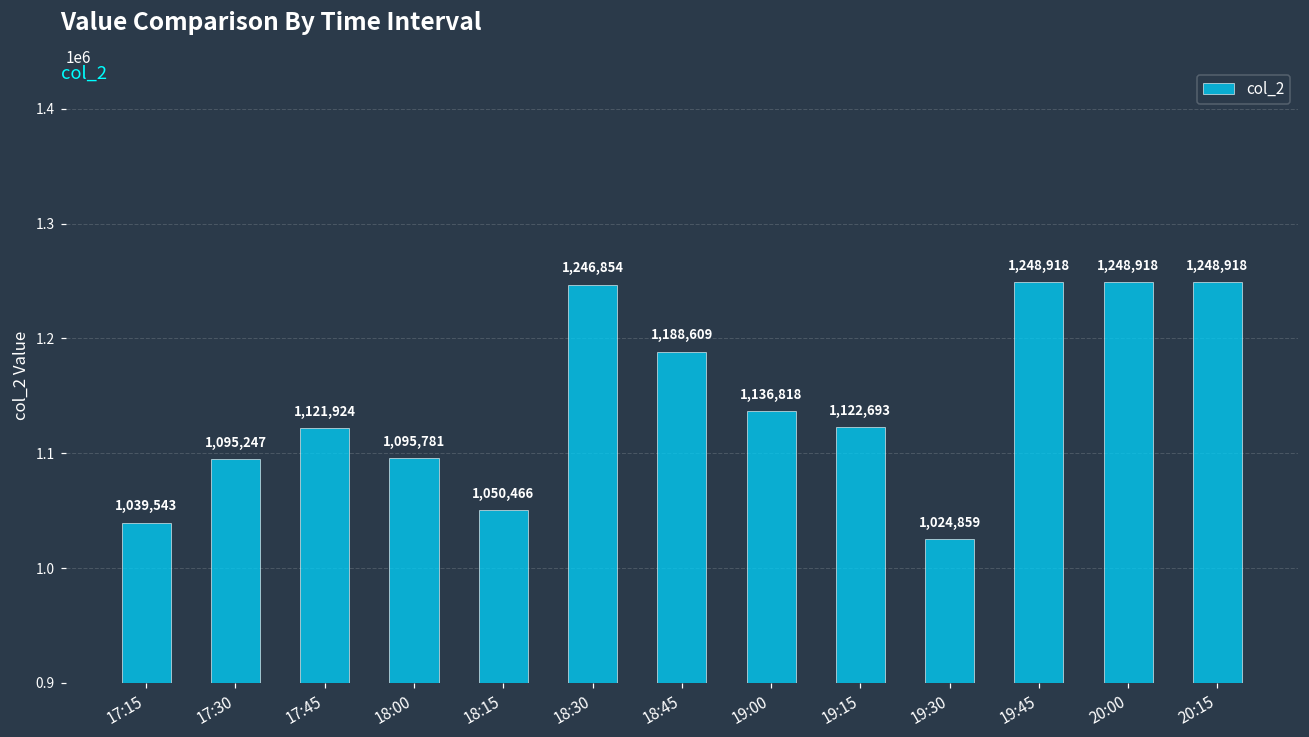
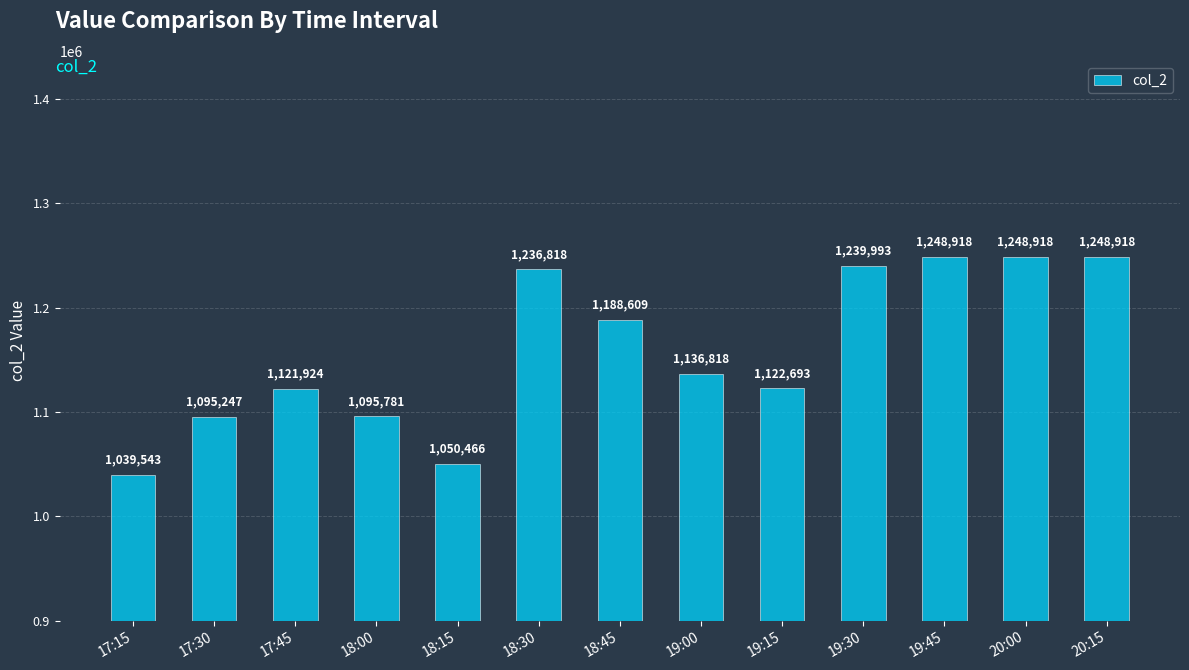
  {
    "17:15": "1,039,543",
    "17:30": "1,095,247",
    "17:45": "1,121,924",
    "18:00": "1,095,781",
    "18:15": "1,050,466",
-   "18:30": "1,246,854",
+   "18:30": "1,236,818",
    "18:45": "1,188,609",
    "19:00": "1,136,818",
    "19:15": "1,122,693",
-   "19:30": "1,024,859",
+   "19:30": "1,239,993",
    "19:45": "1,248,918",
    "20:00": "1,248,918",
    "20:15": "1,248,918"
  }
